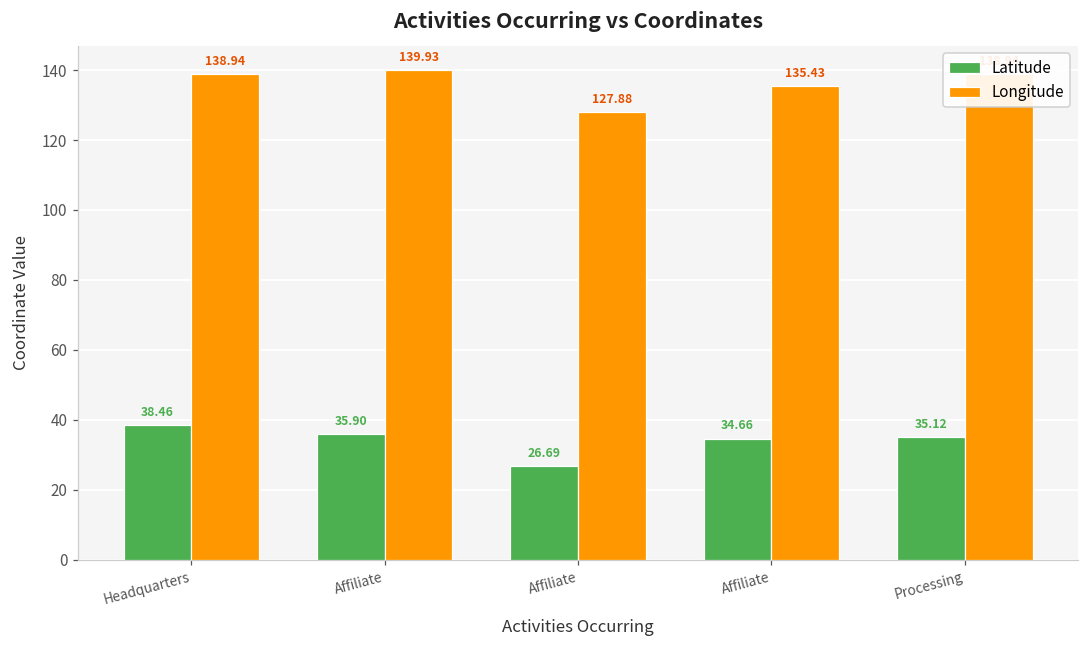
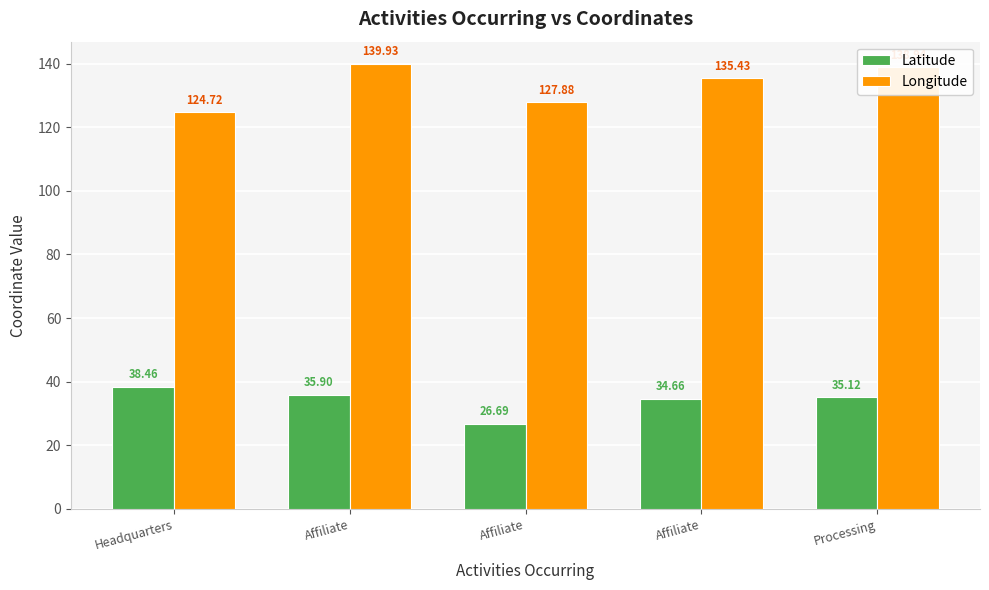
  {
    "Latitude": {
      "Headquarters": 38.46,
      "Processing": 35.12
    },
    "Longitude": {
-     "Headquarters": 138.94
+     "Headquarters": 124.72
    }
  }
